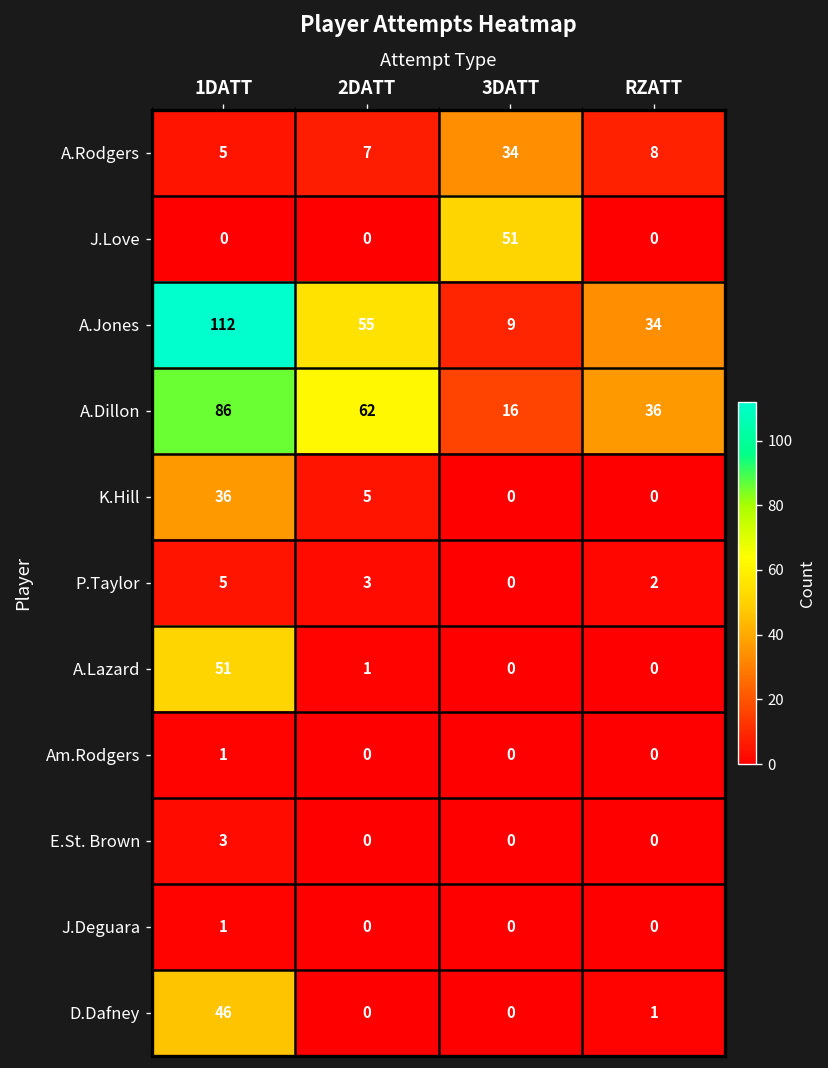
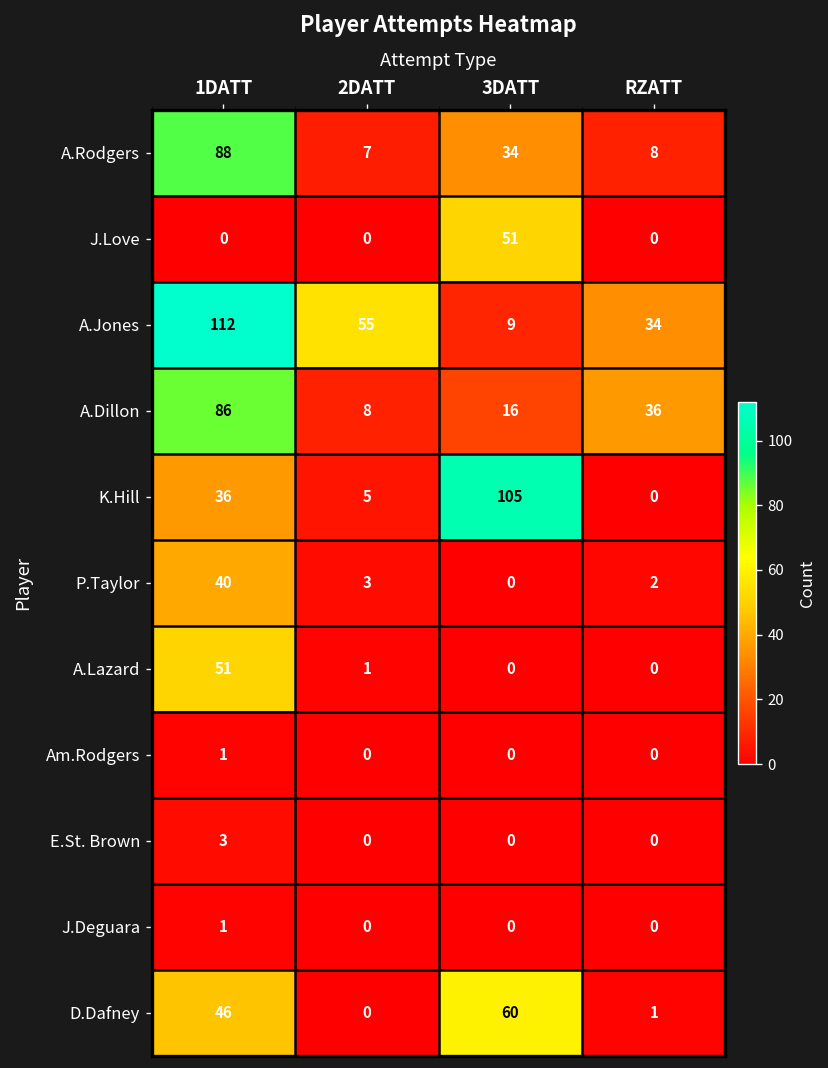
  {
    "A.Rodgers": {
-     "1DATT": 5,
+     "1DATT": 88,
      "2DATT": 7,
      "3DATT": 34,
      "RZATT": 8
    },
    "J.Love": {
      "1DATT": 0,
      "2DATT": 0,
      "3DATT": 51,
      "RZATT": 0
    },
    "A.Jones": {
      "1DATT": 112,
      "2DATT": 55,
      "3DATT": 9,
      "RZATT": 34
    },
    "A.Dillon": {
      "1DATT": 86,
-     "2DATT": 62,
+     "2DATT": 8,
      "3DATT": 16,
      "RZATT": 36
    },
    "K.Hill": {
      "1DATT": 36,
      "2DATT": 5,
-     "3DATT": 0,
+     "3DATT": 105,
      "RZATT": 0
    },
    "P.Taylor": {
-     "1DATT": 5,
+     "1DATT": 40,
      "2DATT": 3,
      "3DATT": 0,
      "RZATT": 2
    },
    "A.Lazard": {
      "1DATT": 51,
      "2DATT": 1,
      "3DATT": 0,
      "RZATT": 0
    },
    "Am.Rodgers": {
      "1DATT": 1,
      "2DATT": 0,
      "3DATT": 0,
      "RZATT": 0
    },
    "E.St. Brown": {
      "1DATT": 3,
      "2DATT": 0,
      "3DATT": 0,
      "RZATT": 0
    },
    "J.Deguara": {
      "1DATT": 1,
      "2DATT": 0,
      "3DATT": 0,
      "RZATT": 0
    },
    "D.Dafney": {
      "1DATT": 46,
      "2DATT": 0,
-     "3DATT": 0,
+     "3DATT": 60,
      "RZATT": 1
    }
  }
